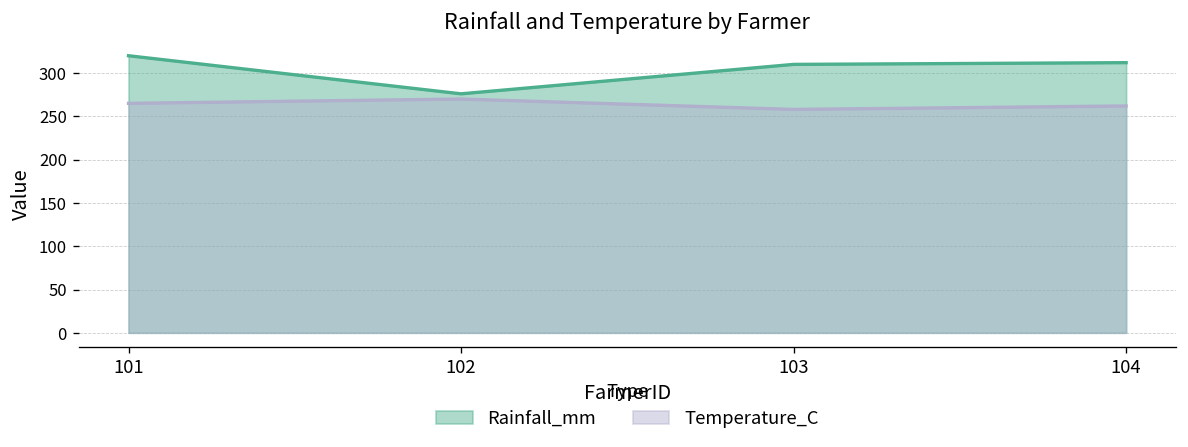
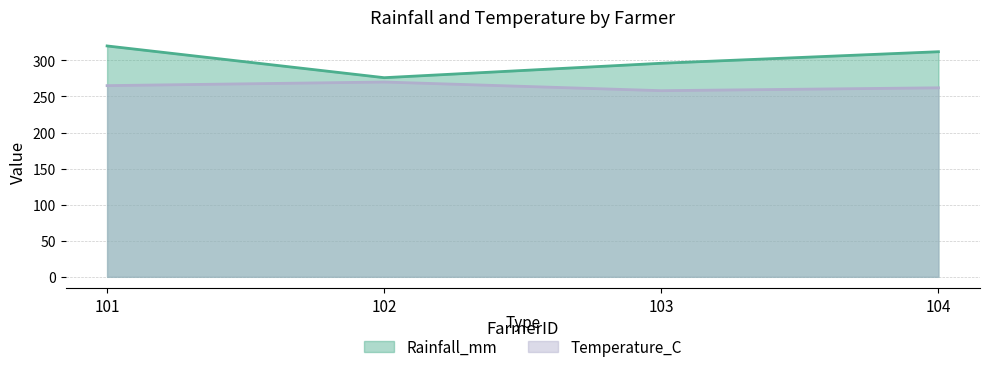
  {
    "Rainfall_mm": {
      "101": 320,
      "102": 280,
-     "103": 310,
+     "103": 300,
      "104": 310
    },
    "Temperature_C": {
      "101": 270,
      "102": 270,
      "103": 260,
      "104": 260
    }
  }
